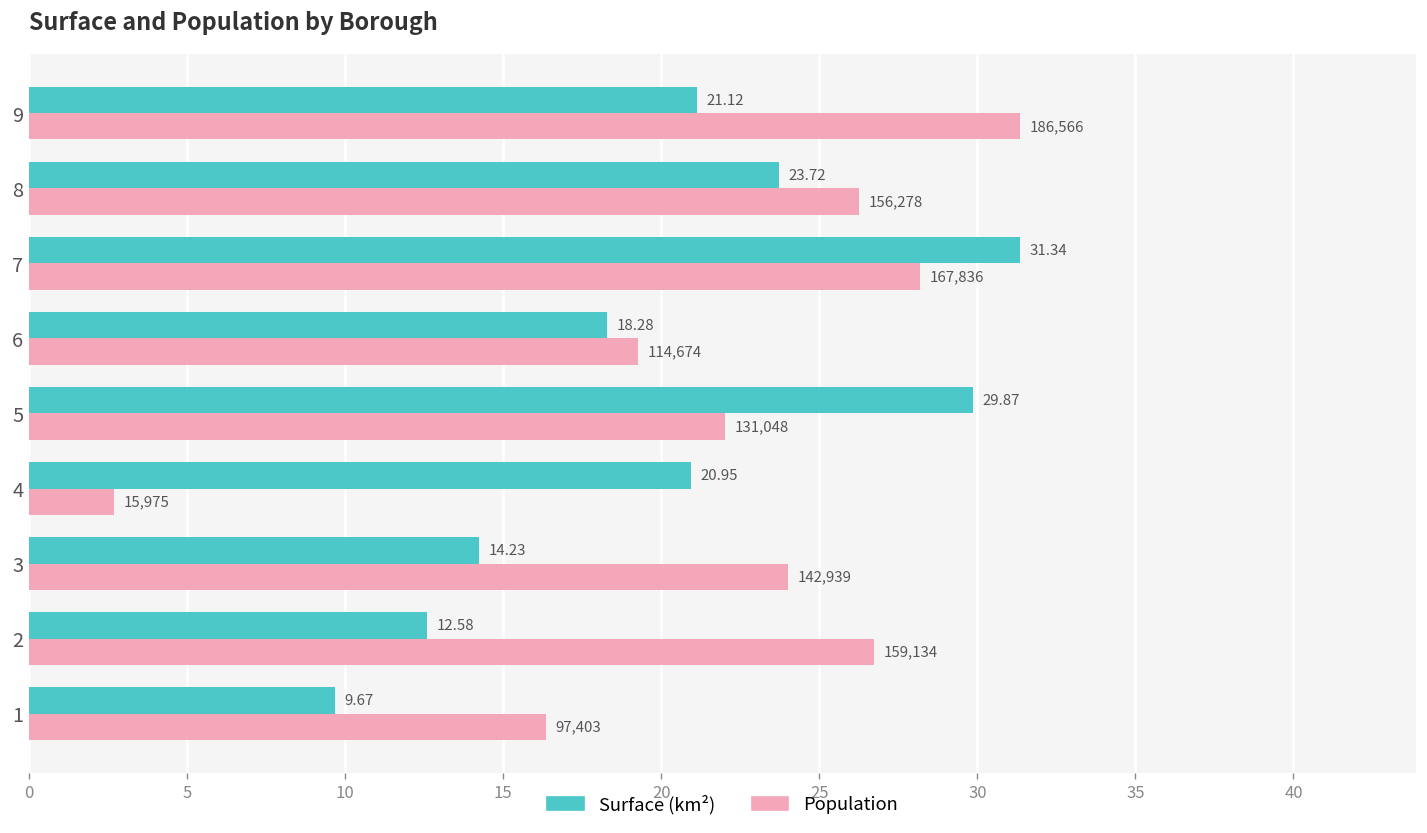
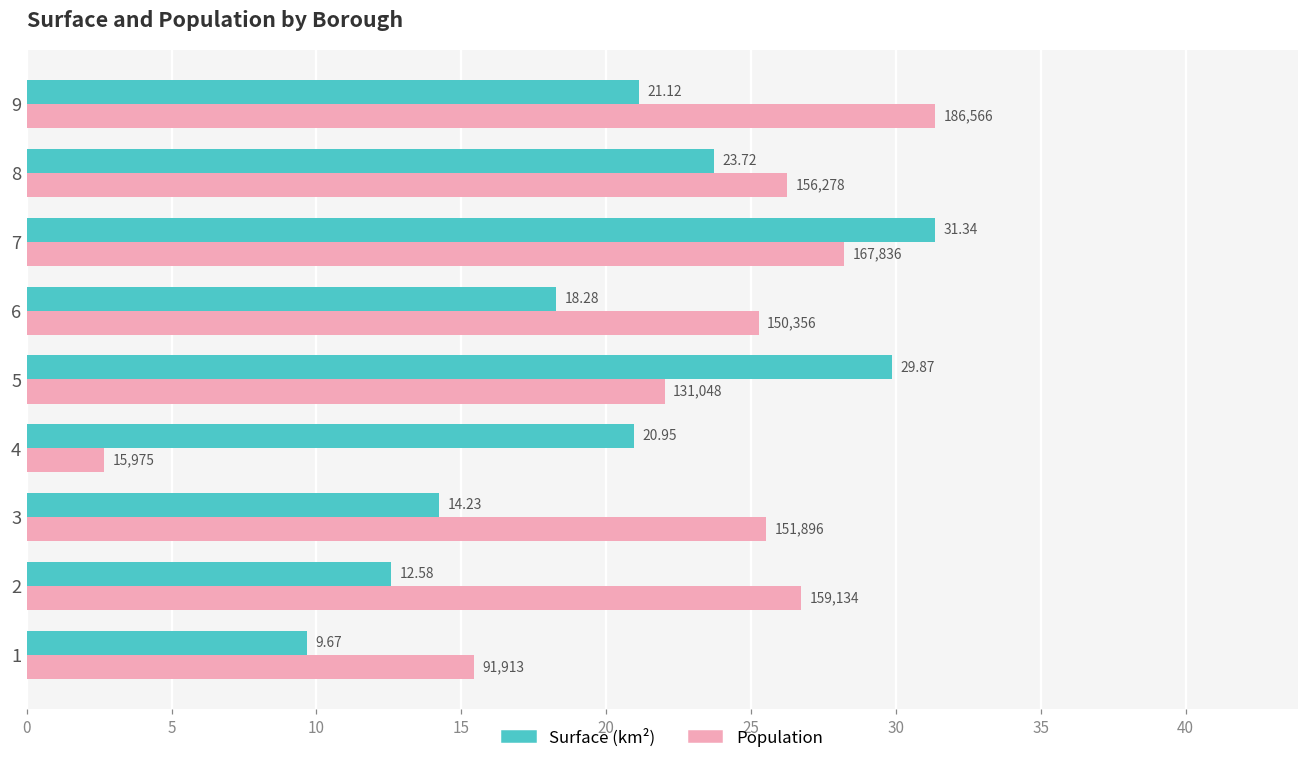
  {
    "Population": {
-     "6": "114,674",
-     "3": "142,939",
-     "1": "97,403"
+     "6": "150,356",
+     "3": "151,896",
+     "1": "91,913"
    }
  }
